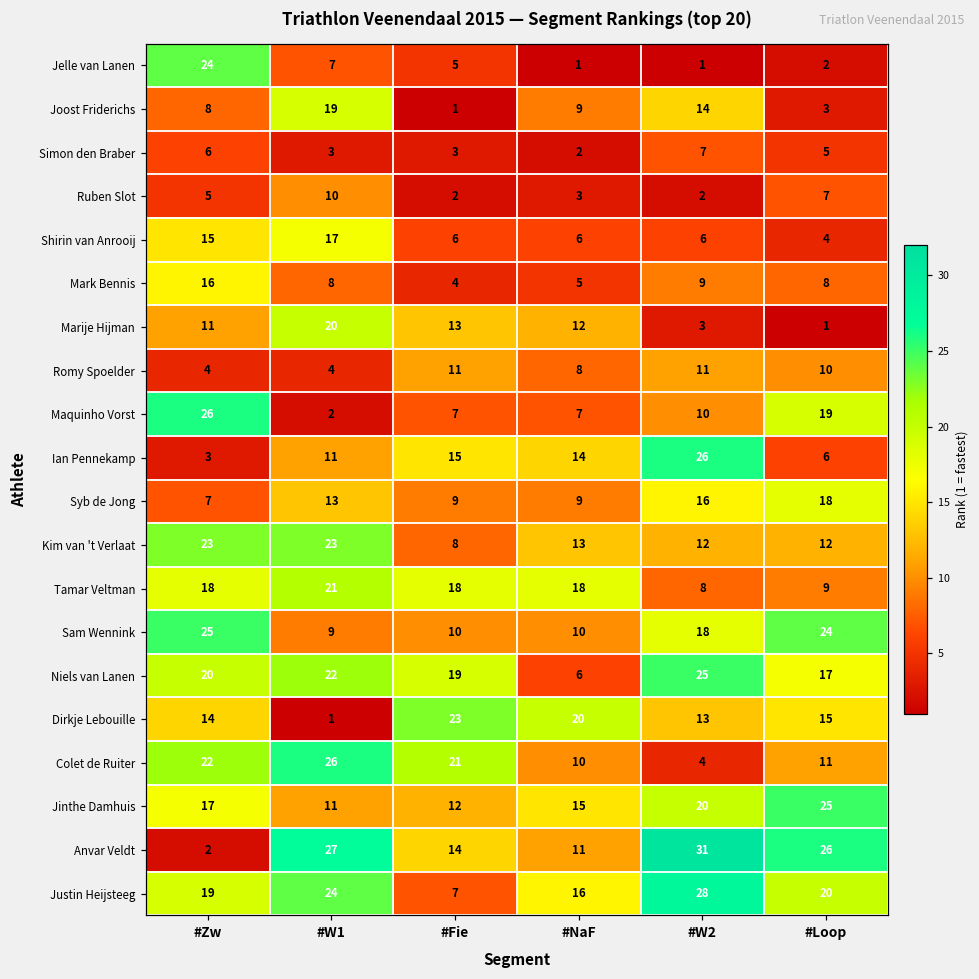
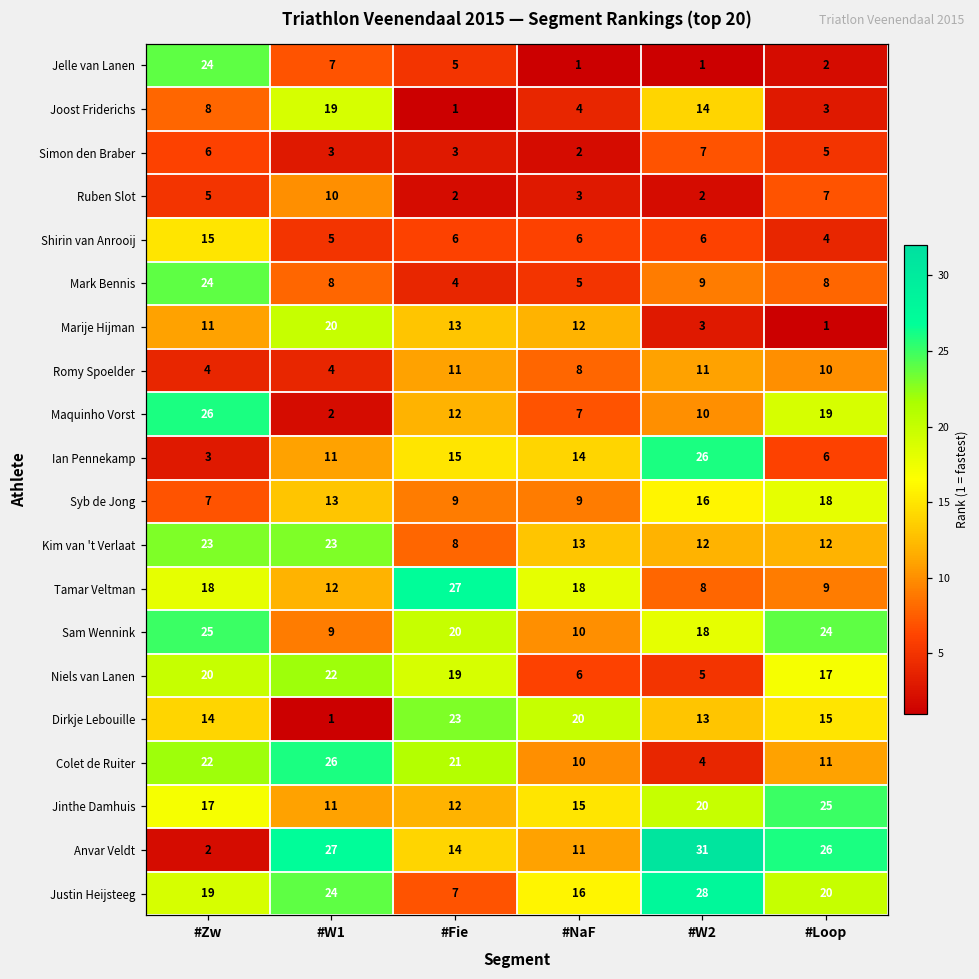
  {
    "Jelle van Lanen": {
      "#Zw": 24,
      "#W1": 7,
      "#Fie": 5,
      "#NaF": 1,
      "#W2": 1,
      "#Loop": 2
    },
    "Joost Friderichs": {
      "#Zw": 8,
      "#W1": 19,
      "#Fie": 1,
-     "#NaF": 9,
+     "#NaF": 4,
      "#W2": 14,
      "#Loop": 3
    },
    "Simon den Braber": {
      "#Zw": 6,
      "#W1": 3,
      "#Fie": 3,
      "#NaF": 2,
      "#W2": 7,
      "#Loop": 5
    },
    "Ruben Slot": {
      "#Zw": 5,
      "#W1": 10,
      "#Fie": 2,
      "#NaF": 3,
      "#W2": 2,
      "#Loop": 7
    },
    "Shirin van Anrooij": {
      "#Zw": 15,
-     "#W1": 17,
+     "#W1": 5,
      "#Fie": 6,
      "#NaF": 6,
      "#W2": 6,
      "#Loop": 4
    },
    "Mark Bennis": {
-     "#Zw": 16,
+     "#Zw": 24,
      "#W1": 8,
      "#Fie": 4,
      "#NaF": 5,
      "#W2": 9,
      "#Loop": 8
    },
    "Marije Hijman": {
      "#Zw": 11,
      "#W1": 20,
      "#Fie": 13,
      "#NaF": 12,
      "#W2": 3,
      "#Loop": 1
    },
    "Romy Spoelder": {
      "#Zw": 4,
      "#W1": 4,
      "#Fie": 11,
      "#NaF": 8,
      "#W2": 11,
      "#Loop": 10
    },
    "Maquinho Vorst": {
      "#Zw": 26,
      "#W1": 2,
-     "#Fie": 7,
+     "#Fie": 12,
      "#NaF": 7,
      "#W2": 10,
      "#Loop": 19
    },
    "Ian Pennekamp": {
      "#Zw": 3,
      "#W1": 11,
      "#Fie": 15,
      "#NaF": 14,
      "#W2": 26,
      "#Loop": 6
    },
    "Syb de Jong": {
      "#Zw": 7,
      "#W1": 13,
      "#Fie": 9,
      "#NaF": 9,
      "#W2": 16,
      "#Loop": 18
    },
    "Kim van 't Verlaat": {
      "#Zw": 23,
      "#W1": 23,
      "#Fie": 8,
      "#NaF": 13,
      "#W2": 12,
      "#Loop": 12
    },
    "Tamar Veltman": {
      "#Zw": 18,
-     "#W1": 21,
-     "#Fie": 18,
+     "#W1": 12,
+     "#Fie": 27,
      "#NaF": 18,
      "#W2": 8,
      "#Loop": 9
    },
    "Sam Wennink": {
      "#Zw": 25,
      "#W1": 9,
-     "#Fie": 10,
+     "#Fie": 20,
      "#NaF": 10,
      "#W2": 18,
      "#Loop": 24
    },
    "Niels van Lanen": {
      "#Zw": 20,
      "#W1": 22,
      "#Fie": 19,
      "#NaF": 6,
-     "#W2": 25,
+     "#W2": 5,
      "#Loop": 17
    },
    "Dirkje Lebouille": {
      "#Zw": 14,
      "#W1": 1,
      "#Fie": 23,
      "#NaF": 20,
      "#W2": 13,
      "#Loop": 15
    },
    "Colet de Ruiter": {
      "#Zw": 22,
      "#W1": 26,
      "#Fie": 21,
      "#NaF": 10,
      "#W2": 4,
      "#Loop": 11
    },
    "Jinthe Damhuis": {
      "#Zw": 17,
      "#W1": 11,
      "#Fie": 12,
      "#NaF": 15,
      "#W2": 20,
      "#Loop": 25
    },
    "Anvar Veldt": {
      "#Zw": 2,
      "#W1": 27,
      "#Fie": 14,
      "#NaF": 11,
      "#W2": 31,
      "#Loop": 26
    },
    "Justin Heijsteeg": {
      "#Zw": 19,
      "#W1": 24,
      "#Fie": 7,
      "#NaF": 16,
      "#W2": 28,
      "#Loop": 20
    }
  }
